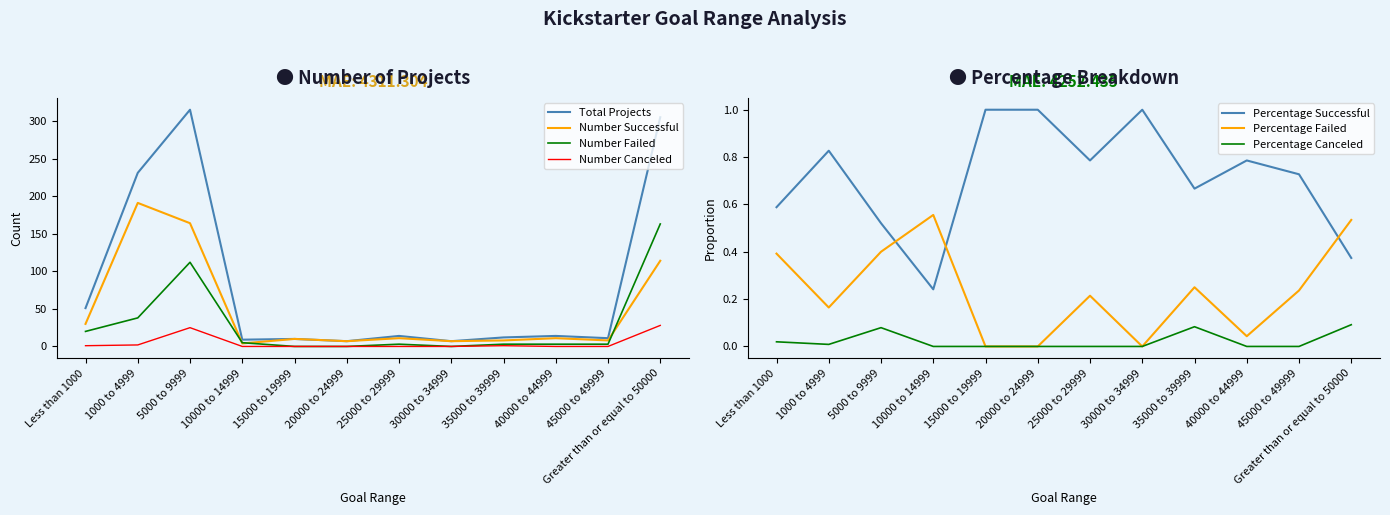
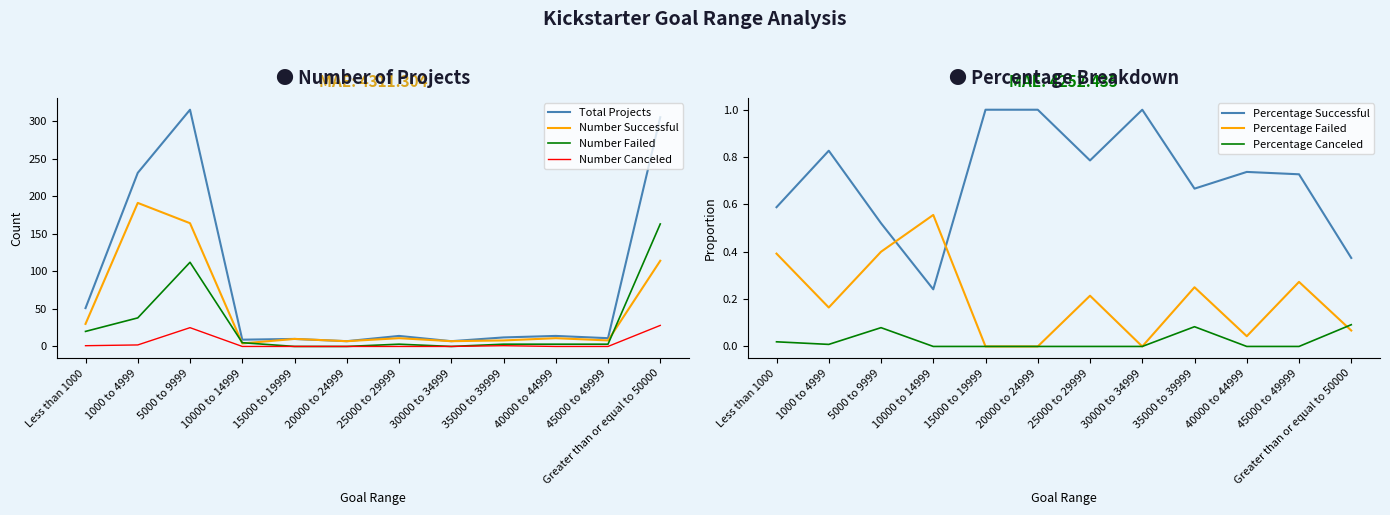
  {
    "● Number of Projects": {
      "Total Projects": {
        "Less than 1000": 50,
        "1000 to 4999": 230,
        "5000 to 9999": 320,
        "10000 to 14999": 10,
        "35000 to 39999": 10
      },
      "Number Successful": {
        "Less than 1000": 30,
        "1000 to 4999": 190,
        "5000 to 9999": 160,
        "35000 to 39999": 10,
        "Greater than or equal to 50000": 110
      },
      "Number Failed": {
        "Less than 1000": 20,
        "1000 to 4999": 40,
        "5000 to 9999": 110,
        "Greater than or equal to 50000": 160
      },
      "Number Canceled": {
        "Less than 1000": 0,
        "1000 to 4999": 0,
        "5000 to 9999": 30,
        "10000 to 14999": 0,
        "Greater than or equal to 50000": 30
      }
    },
    "● Percentage Breakdown": {
      "Percentage Successful": {
        "Less than 1000": 0.59,
        "1000 to 4999": 0.83,
        "5000 to 9999": 0.52,
        "10000 to 14999": 0.24,
        "15000 to 19999": 1.00,
        "25000 to 29999": 0.79,
        "30000 to 34999": 1.00,
        "35000 to 39999": 0.67,
-       "40000 to 44999": 0.79,
+       "40000 to 44999": 0.74,
        "45000 to 49999": 0.73,
        "Greater than or equal to 50000": 0.37
      },
      "Percentage Failed": {
        "Less than 1000": 0.39,
        "1000 to 4999": 0.16,
        "5000 to 9999": 0.40,
        "10000 to 14999": 0.56,
        "25000 to 29999": 0.21,
        "35000 to 39999": 0.25,
        "40000 to 44999": 0.04,
-       "45000 to 49999": 0.24,
-       "Greater than or equal to 50000": 0.53
+       "45000 to 49999": 0.27,
+       "Greater than or equal to 50000": 0.07
      },
      "Percentage Canceled": {
        "Less than 1000": 0.02,
        "1000 to 4999": 0.01,
        "5000 to 9999": 0.08,
        "10000 to 14999": 0.00,
        "25000 to 29999": 0.00,
        "35000 to 39999": 0.08,
        "40000 to 44999": 0.00,
        "45000 to 49999": 0.00,
        "Greater than or equal to 50000": 0.09
      }
    }
  }
